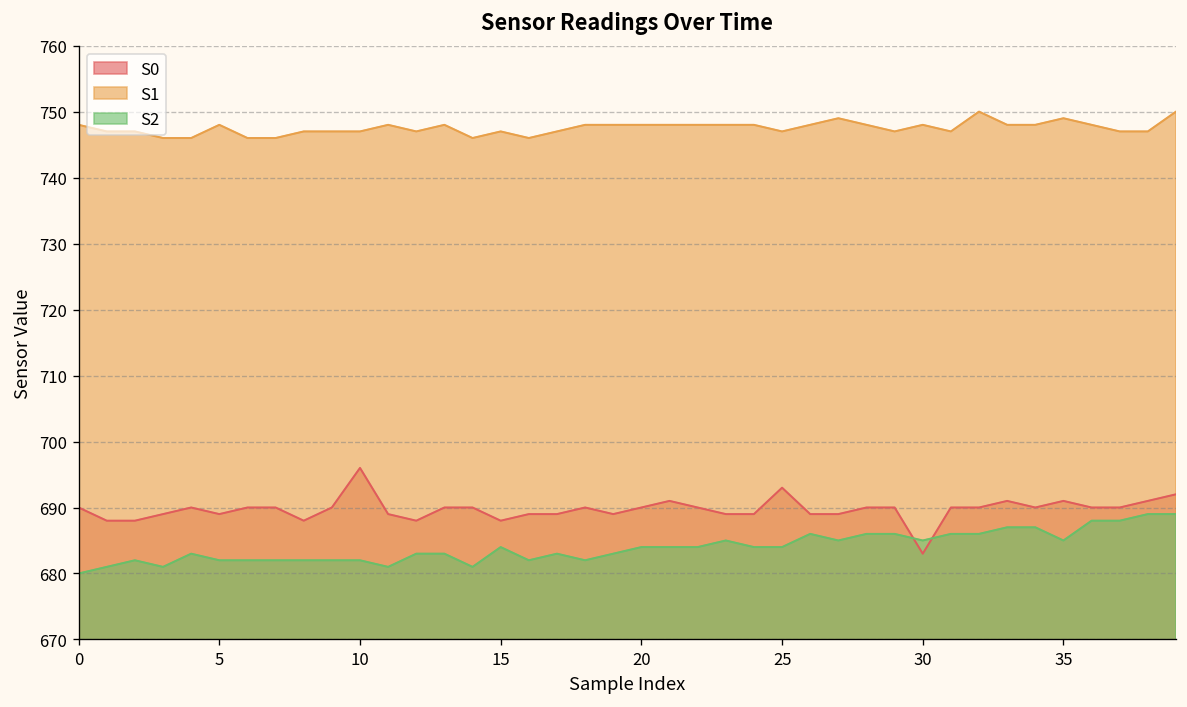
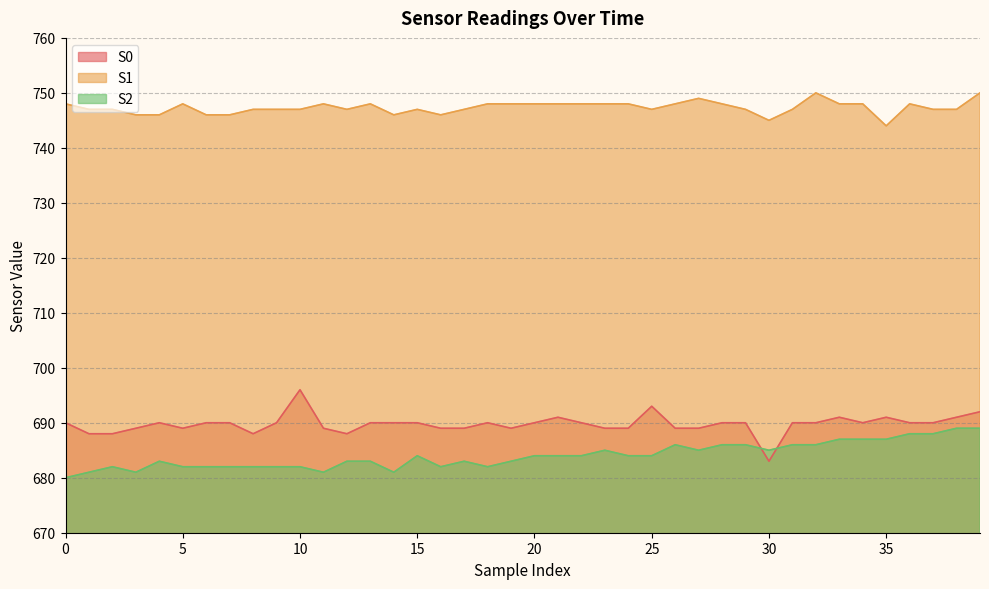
  {
    "S0": {
      "0": 690,
      "5": 689,
      "10": 696,
-     "15": 688,
+     "15": 690,
      "20": 690,
      "25": 693,
      "30": 683,
      "35": 691
    },
    "S1": {
      "0": 748,
      "5": 748,
      "10": 747,
      "15": 747,
      "20": 748,
      "25": 747,
-     "30": 748,
-     "35": 749
+     "30": 745,
+     "35": 744
    },
    "S2": {
      "0": 680,
      "5": 682,
      "10": 682,
      "15": 684,
      "20": 684,
      "25": 684,
      "30": 685,
-     "35": 685
+     "35": 687
    }
  }
